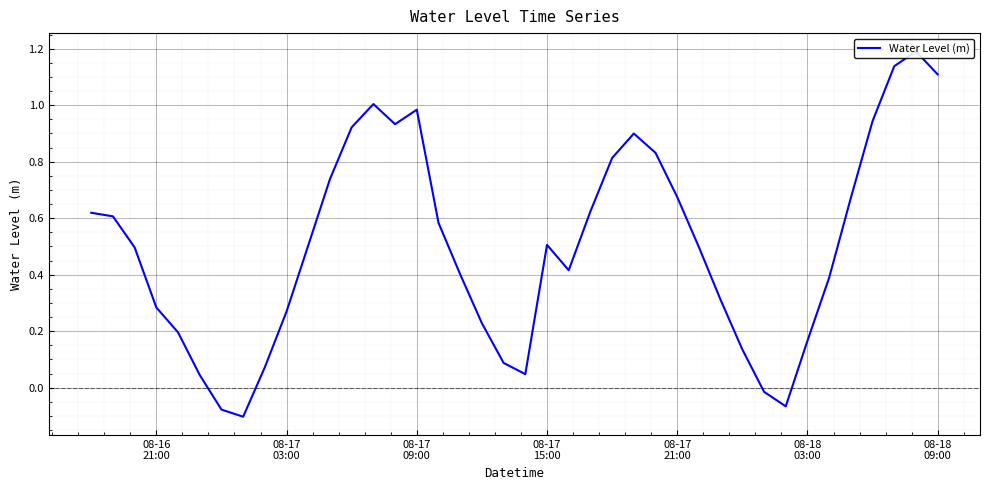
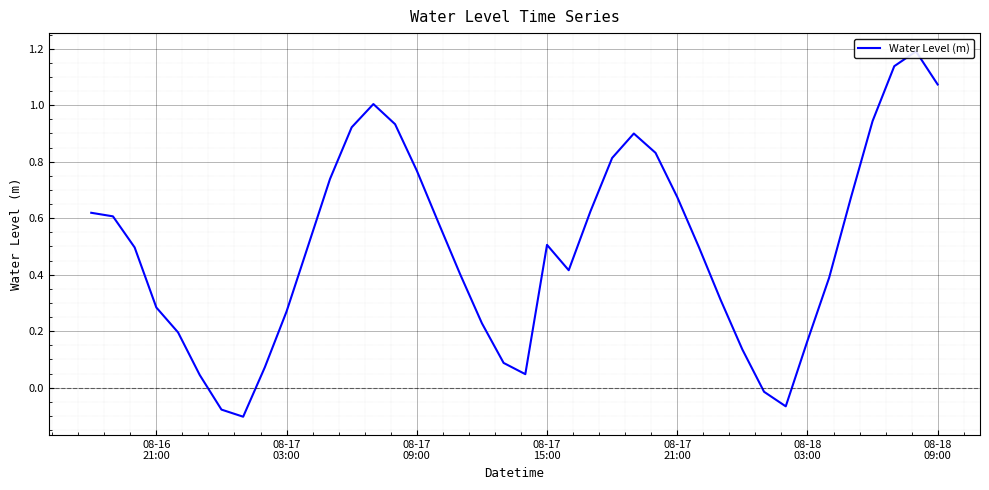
  {
    "08-16 21:00": 0.28,
    "08-17 03:00": 0.27,
-   "08-17 09:00": 0.98,
+   "08-17 09:00": 0.77,
    "08-17 15:00": 0.51,
    "08-17 21:00": 0.67,
    "08-18 03:00": 0.17,
-   "08-18 09:00": 1.11
+   "08-18 09:00": 1.07
  }
